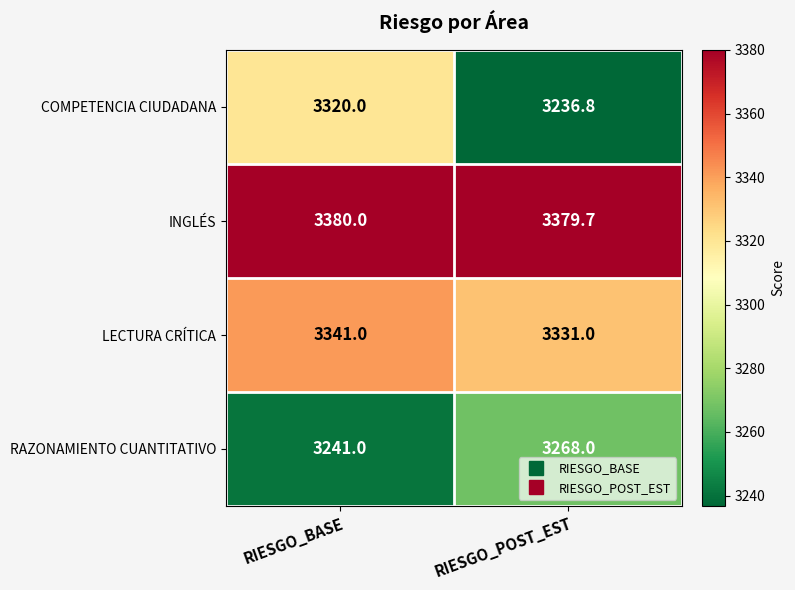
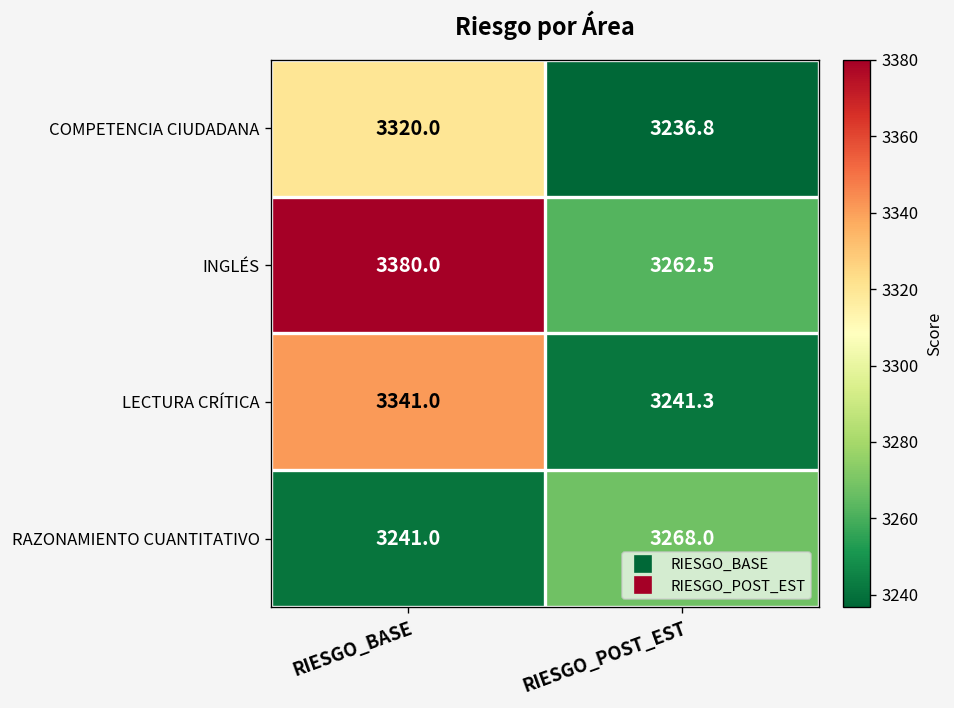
  {
    "COMPETENCIA CIUDADANA": {
      "RIESGO_BASE": 3320.0,
      "RIESGO_POST_EST": 3236.8
    },
    "INGLÉS": {
      "RIESGO_BASE": 3380.0,
-     "RIESGO_POST_EST": 3379.7
+     "RIESGO_POST_EST": 3262.5
    },
    "LECTURA CRÍTICA": {
      "RIESGO_BASE": 3341.0,
-     "RIESGO_POST_EST": 3331.0
+     "RIESGO_POST_EST": 3241.3
    },
    "RAZONAMIENTO CUANTITATIVO": {
      "RIESGO_BASE": 3241.0
    }
  }
